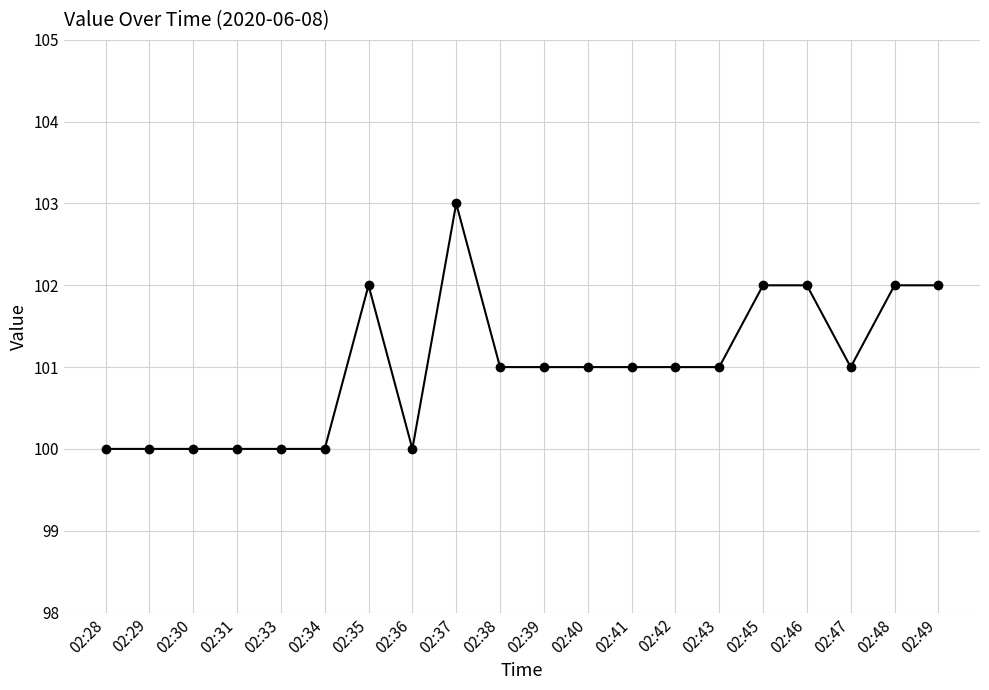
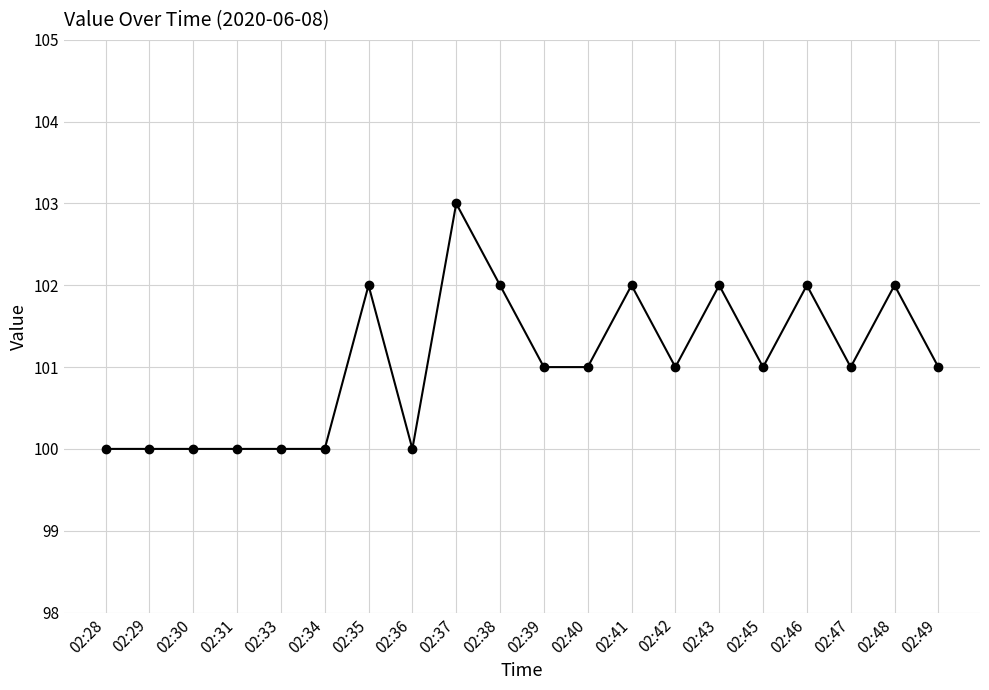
  {
    "02:28": 100,
    "02:29": 100,
    "02:30": 100,
    "02:31": 100,
    "02:33": 100,
    "02:34": 100,
    "02:35": 102,
    "02:36": 100,
    "02:37": 103,
-   "02:38": 101,
+   "02:38": 102,
    "02:39": 101,
    "02:40": 101,
-   "02:41": 101,
+   "02:41": 102,
    "02:42": 101,
-   "02:43": 101,
-   "02:45": 102,
+   "02:43": 102,
+   "02:45": 101,
    "02:46": 102,
    "02:47": 101,
    "02:48": 102,
-   "02:49": 102
+   "02:49": 101
  }
